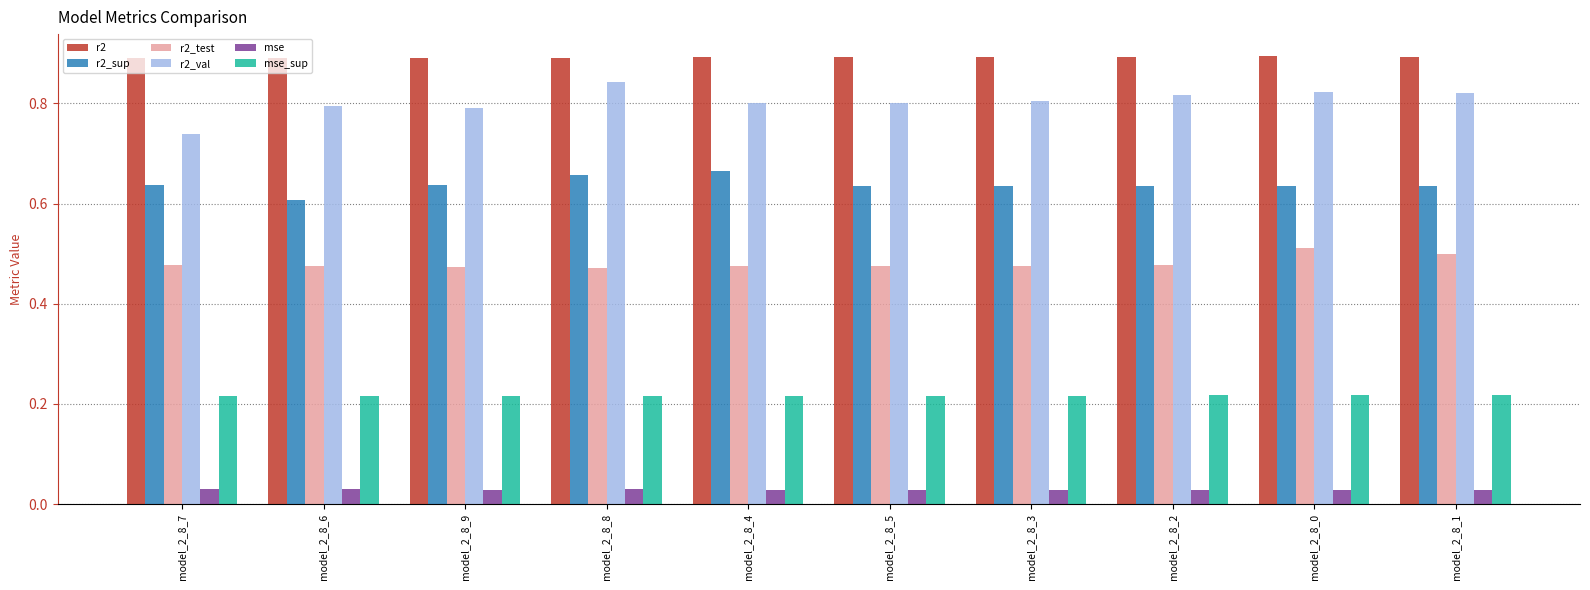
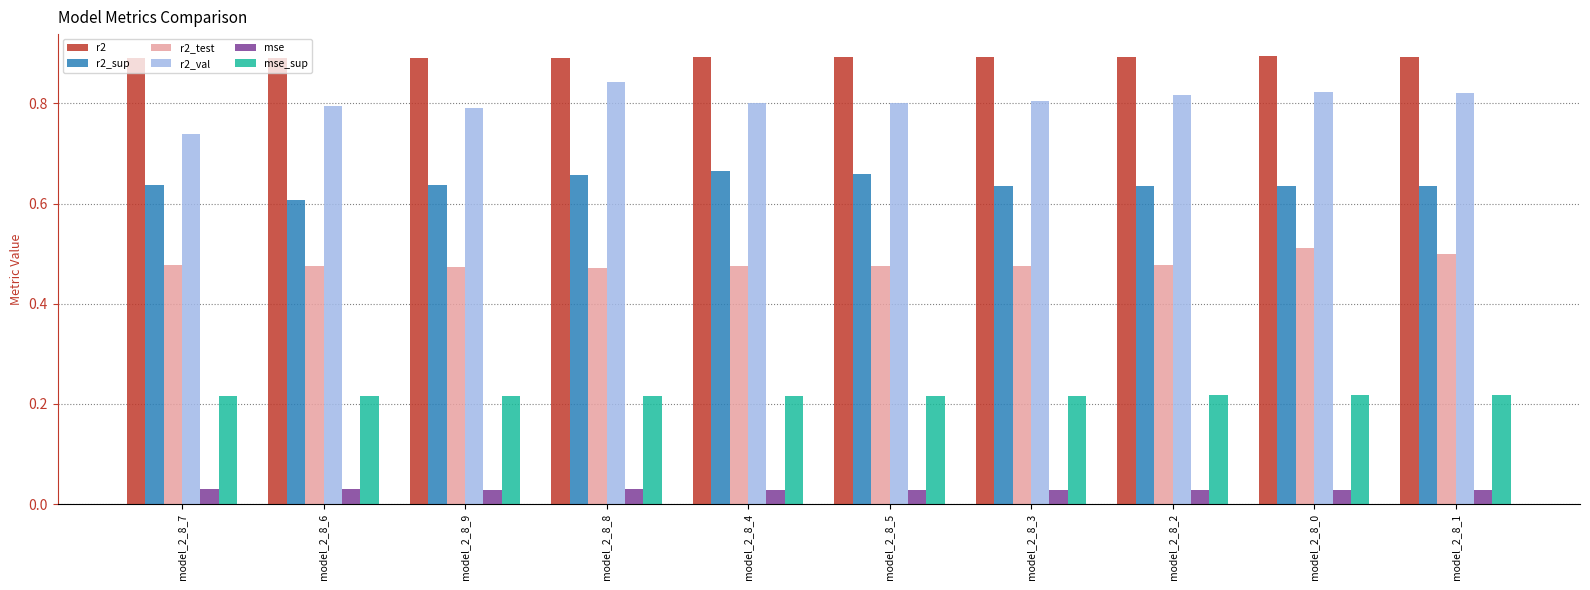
  {
    "r2": {
      "model_2_8_9": 0.89,
      "model_2_8_8": 0.89,
      "model_2_8_4": 0.89,
      "model_2_8_5": 0.89,
      "model_2_8_3": 0.89,
      "model_2_8_2": 0.89,
      "model_2_8_0": 0.89,
      "model_2_8_1": 0.89
    },
    "r2_sup": {
      "model_2_8_7": 0.64,
      "model_2_8_6": 0.61,
      "model_2_8_9": 0.64,
      "model_2_8_8": 0.66,
      "model_2_8_4": 0.66,
-     "model_2_8_5": 0.64,
+     "model_2_8_5": 0.66,
      "model_2_8_3": 0.64,
      "model_2_8_2": 0.63,
      "model_2_8_0": 0.63,
      "model_2_8_1": 0.63
    },
    "r2_test": {
      "model_2_8_7": 0.48,
      "model_2_8_6": 0.48,
      "model_2_8_9": 0.47,
      "model_2_8_8": 0.47,
      "model_2_8_4": 0.48,
      "model_2_8_5": 0.47,
      "model_2_8_3": 0.48,
      "model_2_8_2": 0.48,
      "model_2_8_0": 0.51,
      "model_2_8_1": 0.50
    },
    "r2_val": {
      "model_2_8_7": 0.74,
      "model_2_8_6": 0.79,
      "model_2_8_9": 0.79,
      "model_2_8_8": 0.84,
      "model_2_8_4": 0.80,
      "model_2_8_5": 0.80,
      "model_2_8_3": 0.81,
      "model_2_8_2": 0.82,
      "model_2_8_0": 0.82,
      "model_2_8_1": 0.82
    },
    "mse": {
      "model_2_8_7": 0.03,
      "model_2_8_6": 0.03,
      "model_2_8_9": 0.03,
      "model_2_8_8": 0.03,
      "model_2_8_4": 0.03,
      "model_2_8_5": 0.03,
      "model_2_8_3": 0.03,
      "model_2_8_2": 0.03,
      "model_2_8_0": 0.03,
      "model_2_8_1": 0.03
    },
    "mse_sup": {
      "model_2_8_7": 0.21,
      "model_2_8_6": 0.22,
      "model_2_8_9": 0.22,
      "model_2_8_8": 0.22,
      "model_2_8_4": 0.22,
      "model_2_8_5": 0.22,
      "model_2_8_3": 0.22,
      "model_2_8_2": 0.22,
      "model_2_8_0": 0.22,
      "model_2_8_1": 0.22
    }
  }
